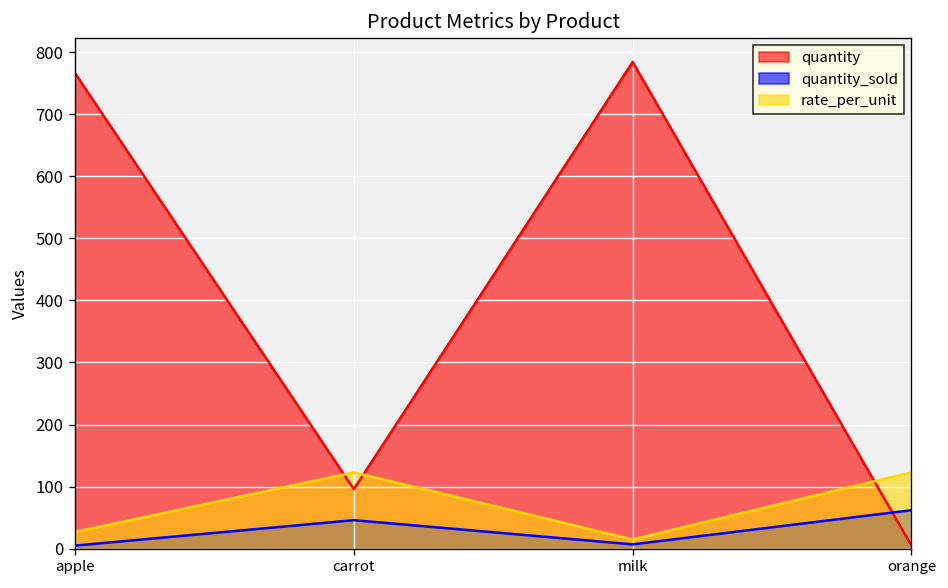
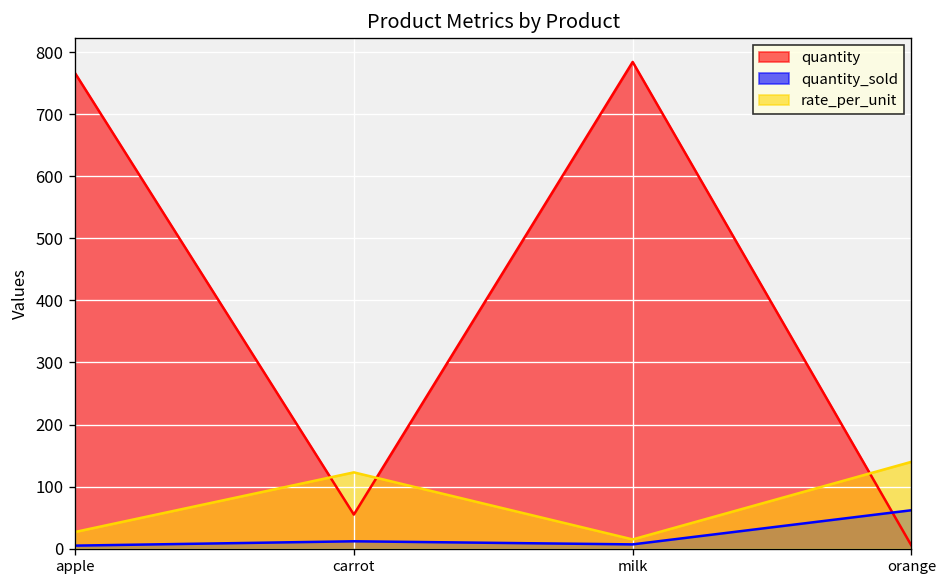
  {
    "quantity": {
      "apple": 770,
-     "carrot": 100,
+     "carrot": 60,
      "milk": 780,
      "orange": 10
    },
    "quantity_sold": {
      "apple": 10,
-     "carrot": 50,
+     "carrot": 10,
      "milk": 10,
      "orange": 60
    },
    "rate_per_unit": {
      "apple": 30,
      "carrot": 120,
      "milk": 20,
-     "orange": 120
+     "orange": 140
    }
  }
